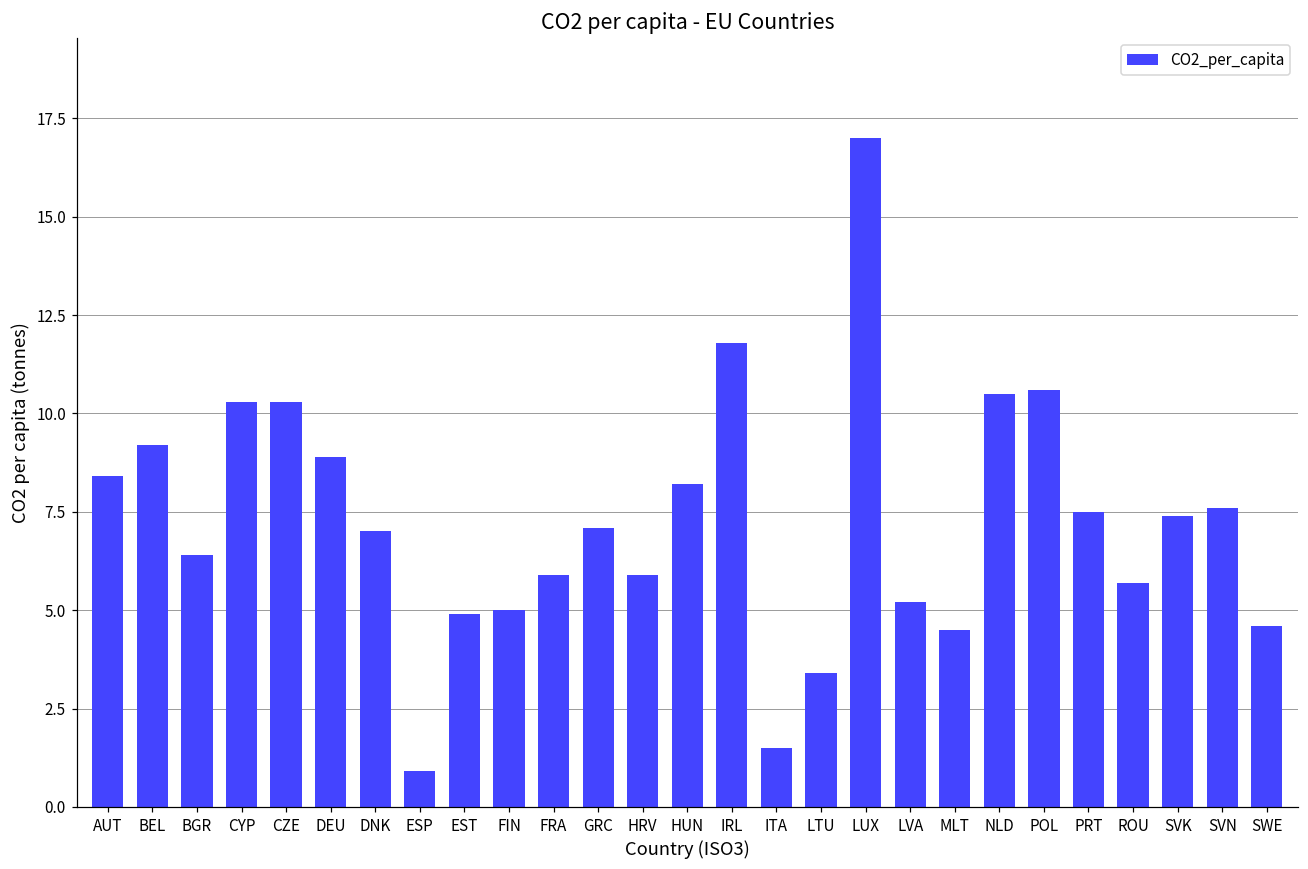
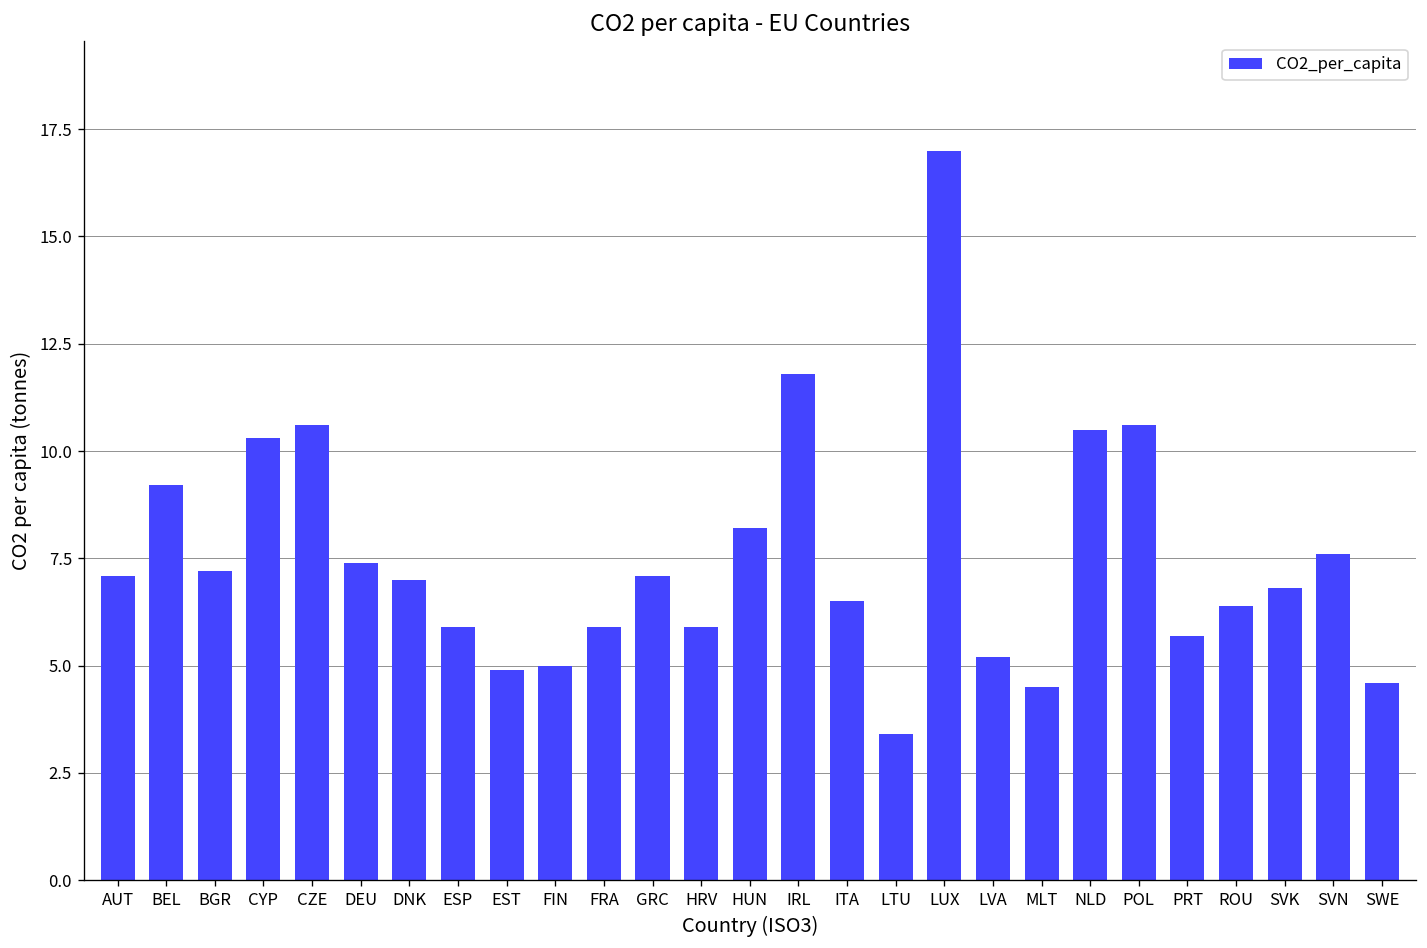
  {
-   "AUT": 8.4,
+   "AUT": 7.1,
    "BEL": 9.2,
-   "BGR": 6.4,
+   "BGR": 7.2,
    "CYP": 10.3,
-   "CZE": 10.3,
-   "DEU": 8.9,
+   "CZE": 10.6,
+   "DEU": 7.4,
    "DNK": 7.0,
-   "ESP": 0.9,
+   "ESP": 5.9,
    "EST": 4.9,
    "FIN": 5.0,
    "FRA": 5.9,
    "GRC": 7.1,
    "HRV": 5.9,
    "HUN": 8.2,
    "IRL": 11.8,
-   "ITA": 1.5,
+   "ITA": 6.5,
    "LTU": 3.4,
    "LUX": 17.0,
    "LVA": 5.2,
    "MLT": 4.5,
    "NLD": 10.5,
    "POL": 10.6,
-   "PRT": 7.5,
-   "ROU": 5.7,
-   "SVK": 7.4,
+   "PRT": 5.7,
+   "ROU": 6.4,
+   "SVK": 6.8,
    "SVN": 7.6,
    "SWE": 4.6
  }
